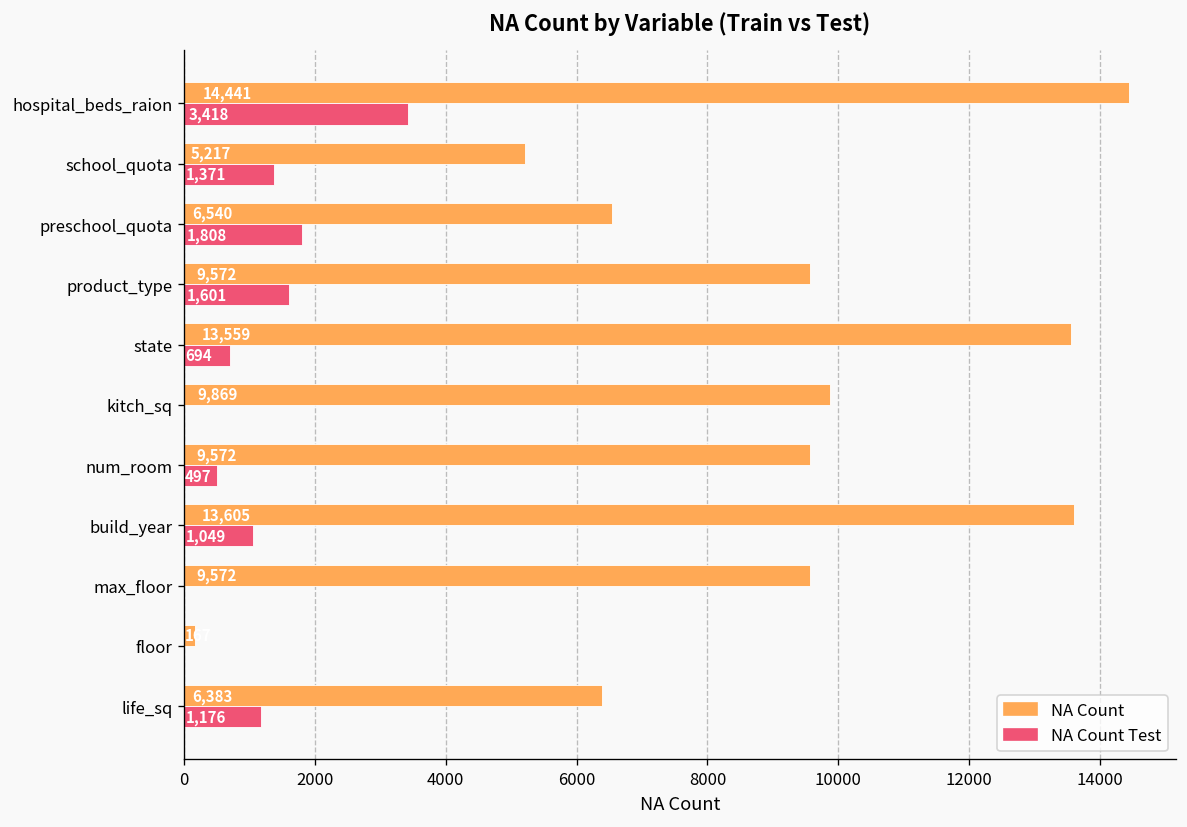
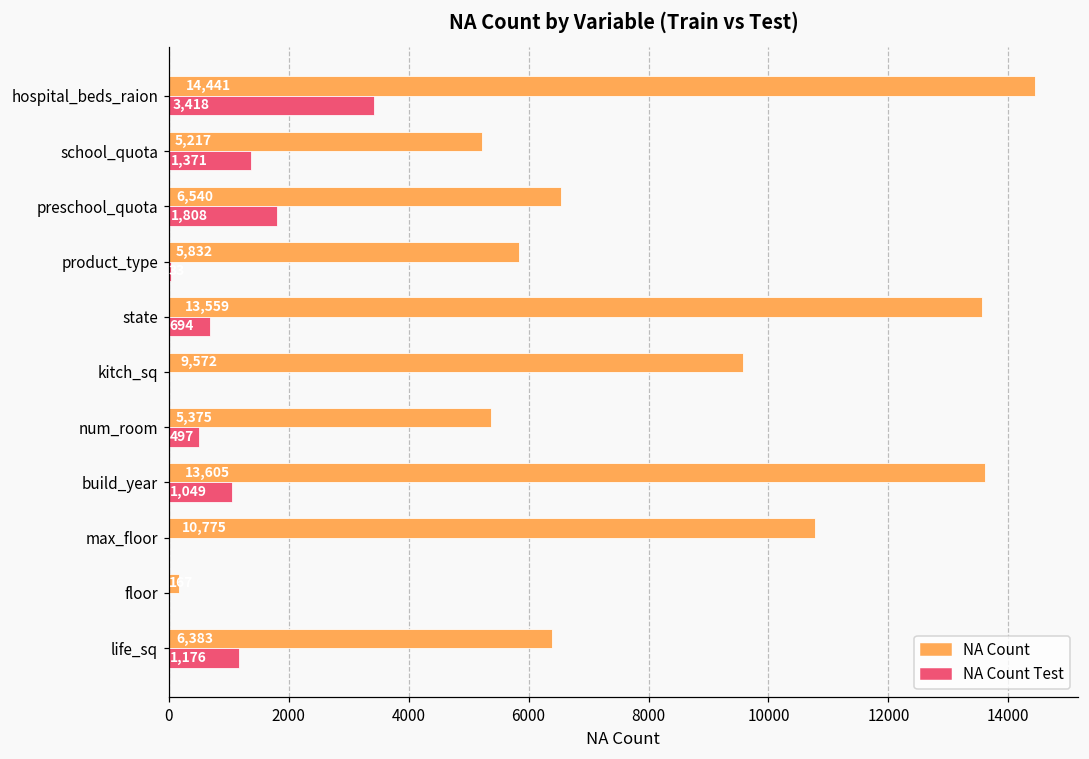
  {
    "NA Count": {
      "hospital_beds_raion": "14,441",
      "school_quota": "5,217",
      "preschool_quota": "6,540",
-     "product_type": "9,572",
+     "product_type": "5,832",
      "state": "13,559",
-     "kitch_sq": "9,869",
-     "num_room": "9,572",
+     "kitch_sq": "9,572",
+     "num_room": "5,375",
      "build_year": "13,605",
-     "max_floor": "9,572",
+     "max_floor": "10,775",
      "life_sq": "6,383"
    },
    "NA Count Test": {
-     "product_type": "1600",
+     "product_type": "0",
      "kitch_sq": "0",
      "max_floor": "0",
      "floor": "0"
    }
  }
